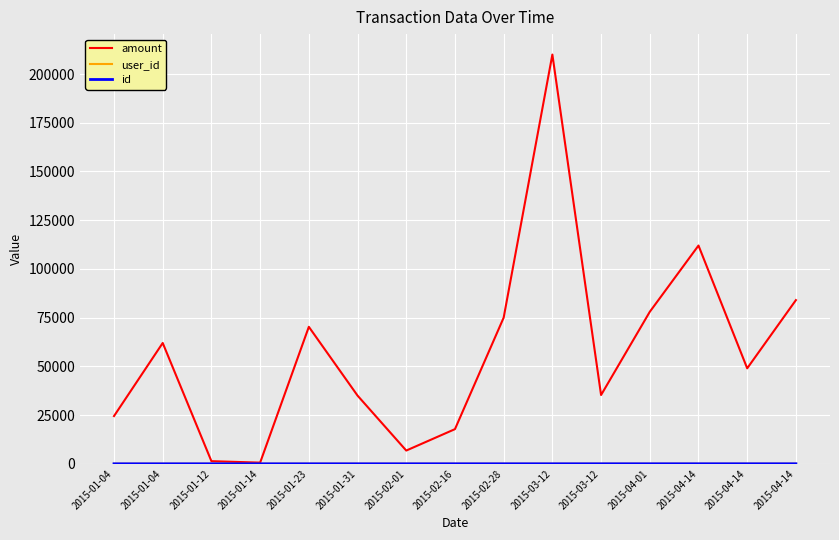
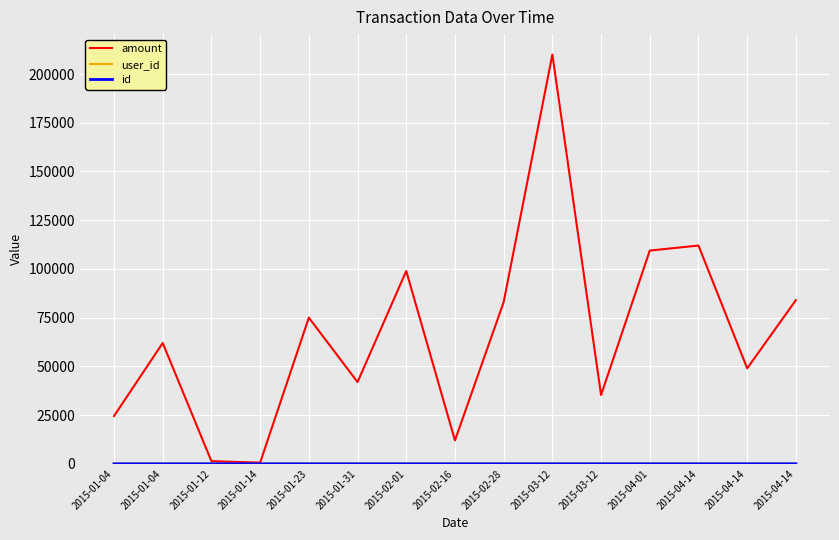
  {
    "amount": {
      "2015-01-12": 1000,
-     "2015-01-23": 70000,
-     "2015-01-31": 35000,
-     "2015-02-01": 7000,
-     "2015-02-16": 18000,
-     "2015-02-28": 75000,
-     "2015-04-01": 78000
+     "2015-01-23": 75000,
+     "2015-01-31": 42000,
+     "2015-02-01": 99000,
+     "2015-02-16": 12000,
+     "2015-02-28": 83000,
+     "2015-04-01": 109000
    },
    "id": {
      "2015-01-12": 0,
      "2015-01-23": 0,
      "2015-01-31": 0,
      "2015-02-01": 0,
      "2015-02-16": 0,
      "2015-02-28": 0,
      "2015-04-01": 0
    }
  }
